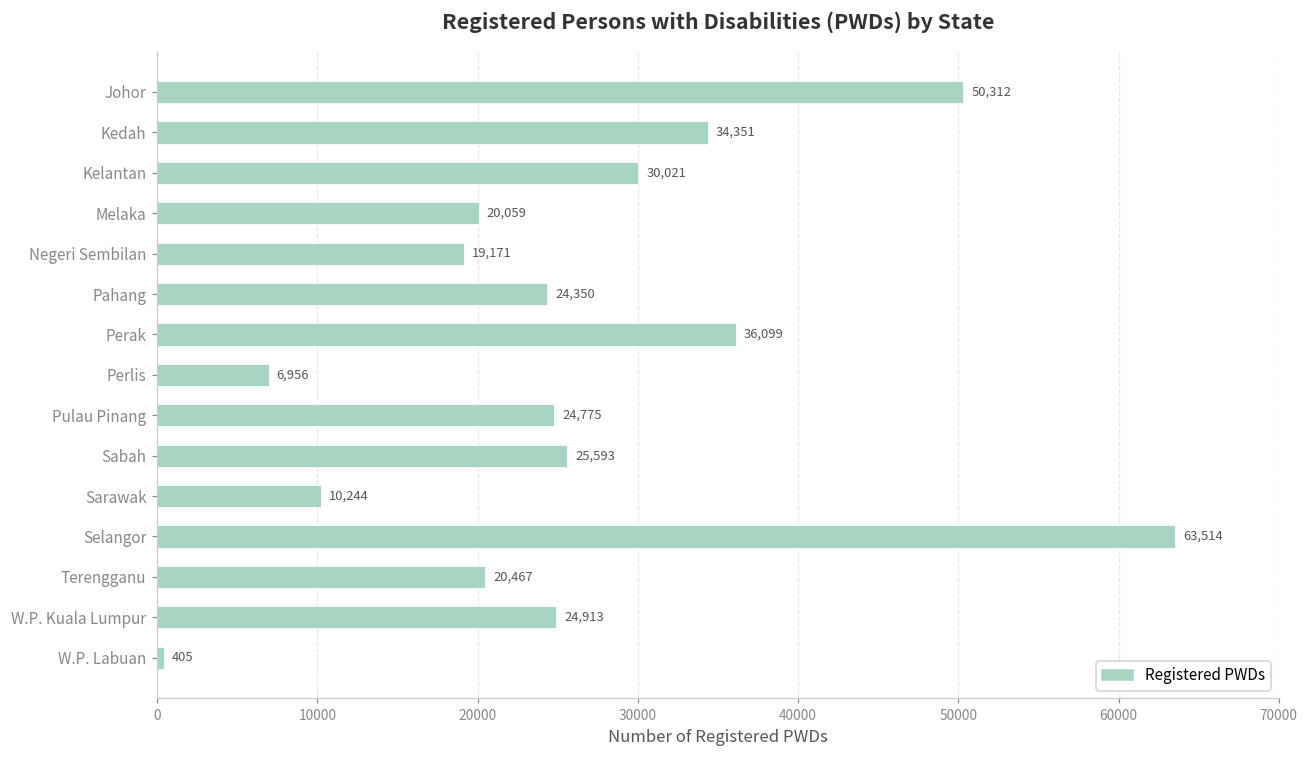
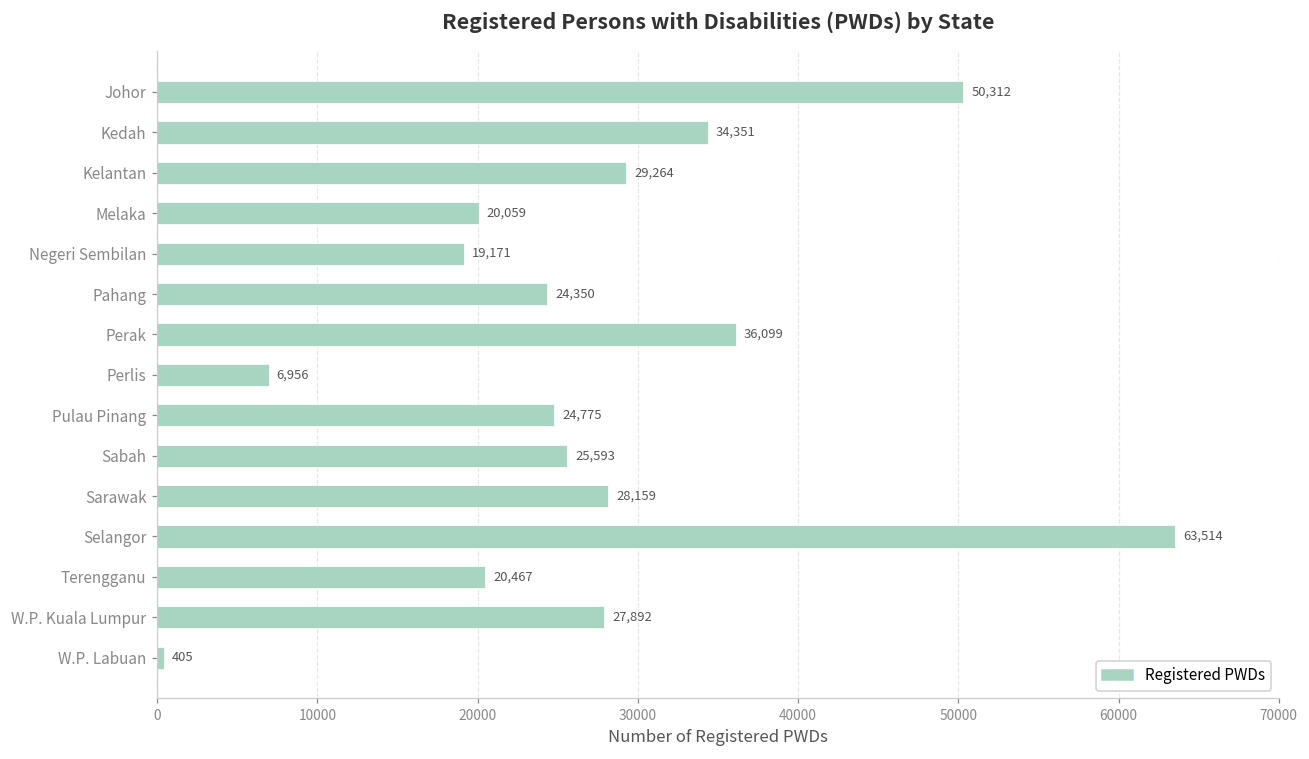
  {
    "Johor": "50,312",
    "Kedah": "34,351",
-   "Kelantan": "30,021",
+   "Kelantan": "29,264",
    "Melaka": "20,059",
    "Negeri Sembilan": "19,171",
    "Pahang": "24,350",
    "Perak": "36,099",
    "Perlis": "6,956",
    "Pulau Pinang": "24,775",
    "Sabah": "25,593",
-   "Sarawak": "10,244",
+   "Sarawak": "28,159",
    "Selangor": "63,514",
    "Terengganu": "20,467",
-   "W.P. Kuala Lumpur": "24,913",
+   "W.P. Kuala Lumpur": "27,892",
    "W.P. Labuan": "405"
  }
